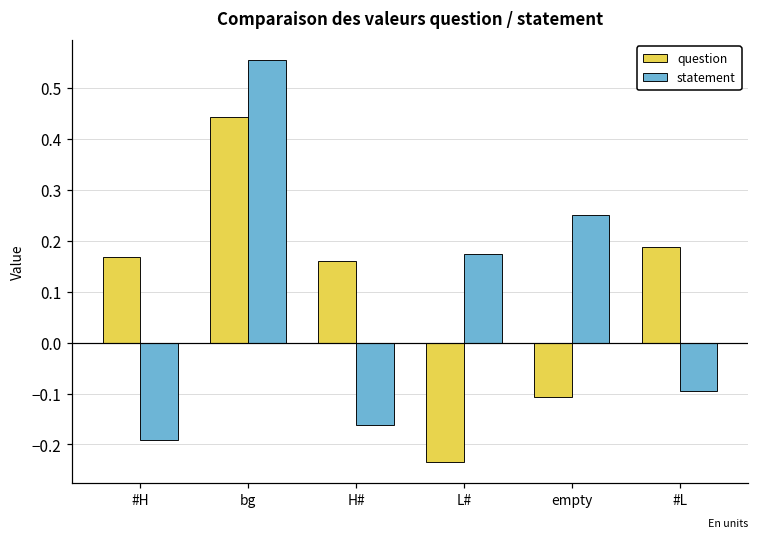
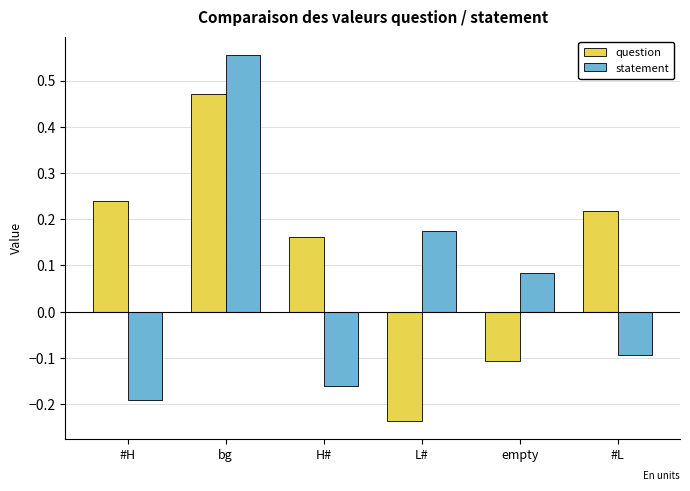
  {
    "question": {
-     "#H": 0.17,
-     "bg": 0.44,
+     "#H": 0.24,
+     "bg": 0.47,
      "H#": 0.16,
      "L#": -0.24,
      "empty": -0.11,
-     "#L": 0.19
+     "#L": 0.22
    },
    "statement": {
      "#H": -0.19,
      "bg": 0.56,
      "H#": -0.16,
      "L#": 0.18,
-     "empty": 0.25,
+     "empty": 0.08,
      "#L": -0.09
    }
  }
